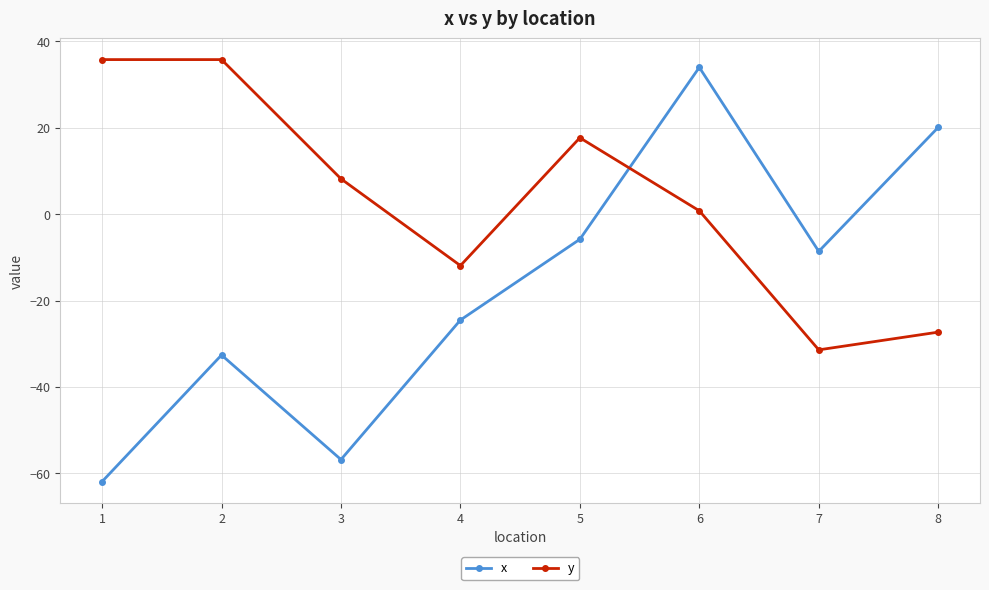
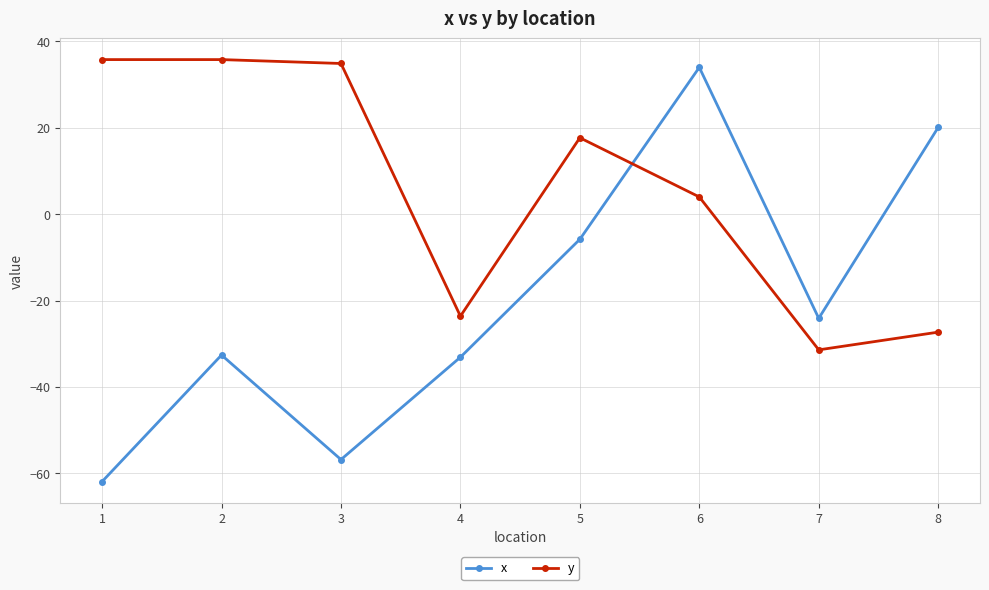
  {
    "x": {
      "1": -62,
      "2": -33,
      "3": -57,
-     "4": -25,
+     "4": -33,
      "5": -6,
      "6": 34,
-     "7": -9,
+     "7": -24,
      "8": 20
    },
    "y": {
      "1": 36,
      "2": 36,
-     "3": 8,
-     "4": -12,
+     "3": 35,
+     "4": -24,
      "5": 18,
-     "6": 1,
+     "6": 4,
      "7": -31,
      "8": -27
    }
  }
